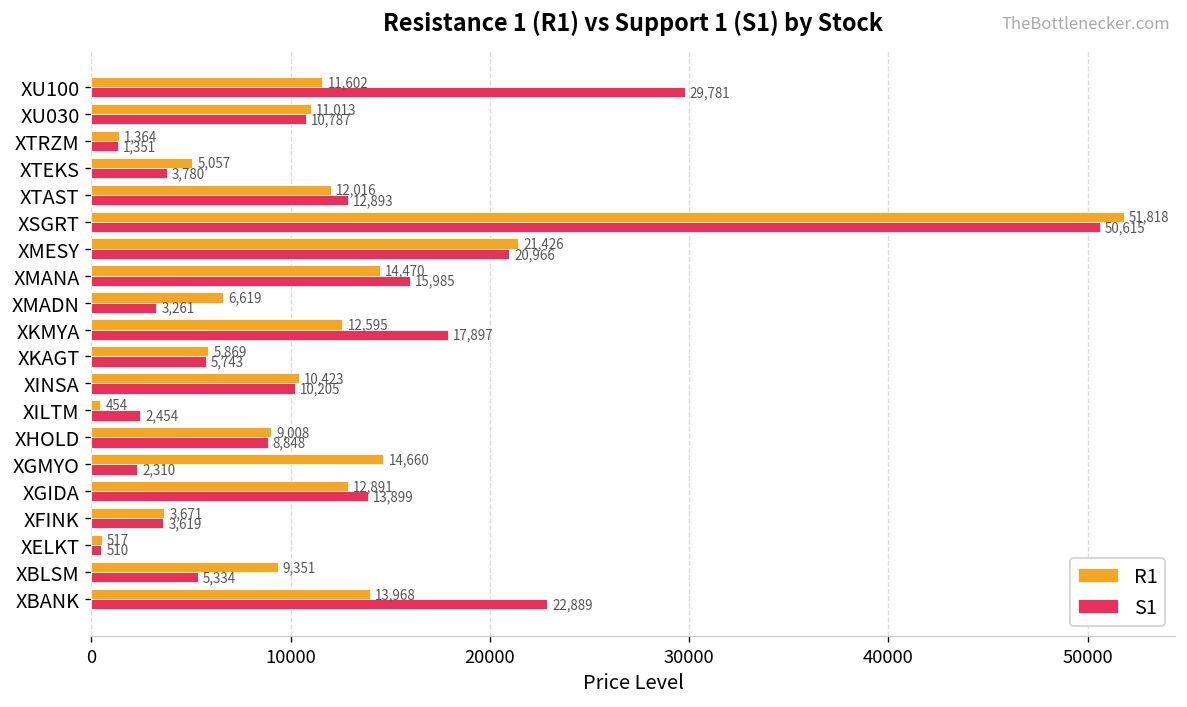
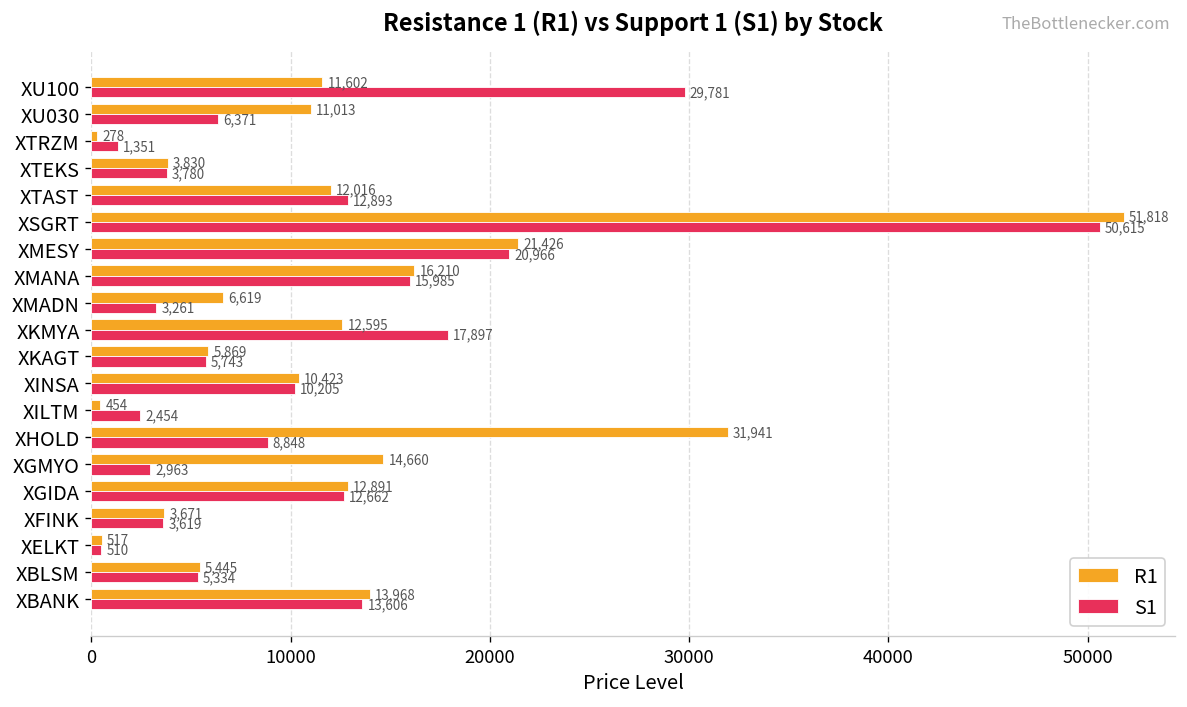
  {
    "R1": {
      "XU100": "11,602",
      "XU030": "11,013",
-     "XTRZM": "1,364",
-     "XTEKS": "5,057",
+     "XTRZM": "278",
+     "XTEKS": "3,830",
      "XTAST": "12,016",
      "XSGRT": "51,818",
      "XMESY": "21,426",
-     "XMANA": "14,470",
+     "XMANA": "16,210",
      "XMADN": "6,619",
      "XKMYA": "12,595",
      "XKAGT": "5,869",
      "XINSA": "10,423",
      "XILTM": "454",
-     "XHOLD": "9,008",
+     "XHOLD": "31,941",
      "XGMYO": "14,660",
      "XGIDA": "12,891",
      "XFINK": "3,671",
      "XELKT": "517",
-     "XBLSM": "9,351",
+     "XBLSM": "5,445",
      "XBANK": "13,968"
    },
    "S1": {
      "XU100": "29,781",
-     "XU030": "10,787",
+     "XU030": "6,371",
      "XTRZM": "1,351",
      "XTEKS": "3,780",
      "XTAST": "12,893",
      "XSGRT": "50,615",
      "XMESY": "20,966",
      "XMANA": "15,985",
      "XMADN": "3,261",
      "XKMYA": "17,897",
      "XKAGT": "5,743",
      "XINSA": "10,205",
      "XILTM": "2,454",
      "XHOLD": "8,848",
-     "XGMYO": "2,310",
-     "XGIDA": "13,899",
+     "XGMYO": "2,963",
+     "XGIDA": "12,662",
      "XFINK": "3,619",
      "XELKT": "510",
      "XBLSM": "5,334",
-     "XBANK": "22,889"
+     "XBANK": "13,606"
    }
  }
